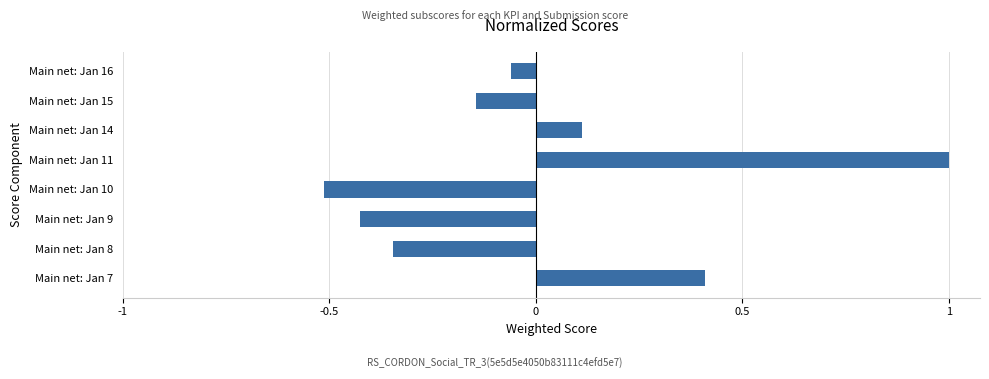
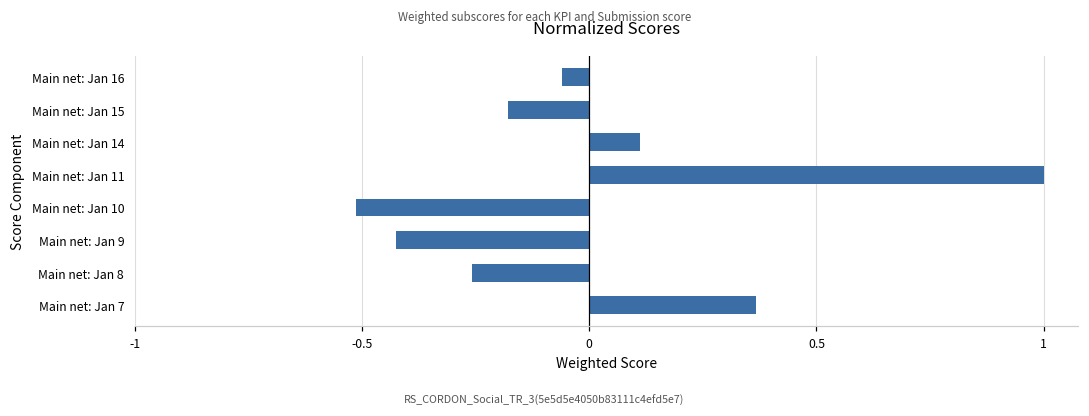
  {
    "Main net: Jan 16": -0.06,
-   "Main net: Jan 15": -0.15,
+   "Main net: Jan 15": -0.18,
    "Main net: Jan 14": 0.11,
    "Main net: Jan 11": 1.00,
    "Main net: Jan 10": -0.51,
    "Main net: Jan 9": -0.43,
-   "Main net: Jan 8": -0.34,
-   "Main net: Jan 7": 0.41
+   "Main net: Jan 8": -0.26,
+   "Main net: Jan 7": 0.37
  }
